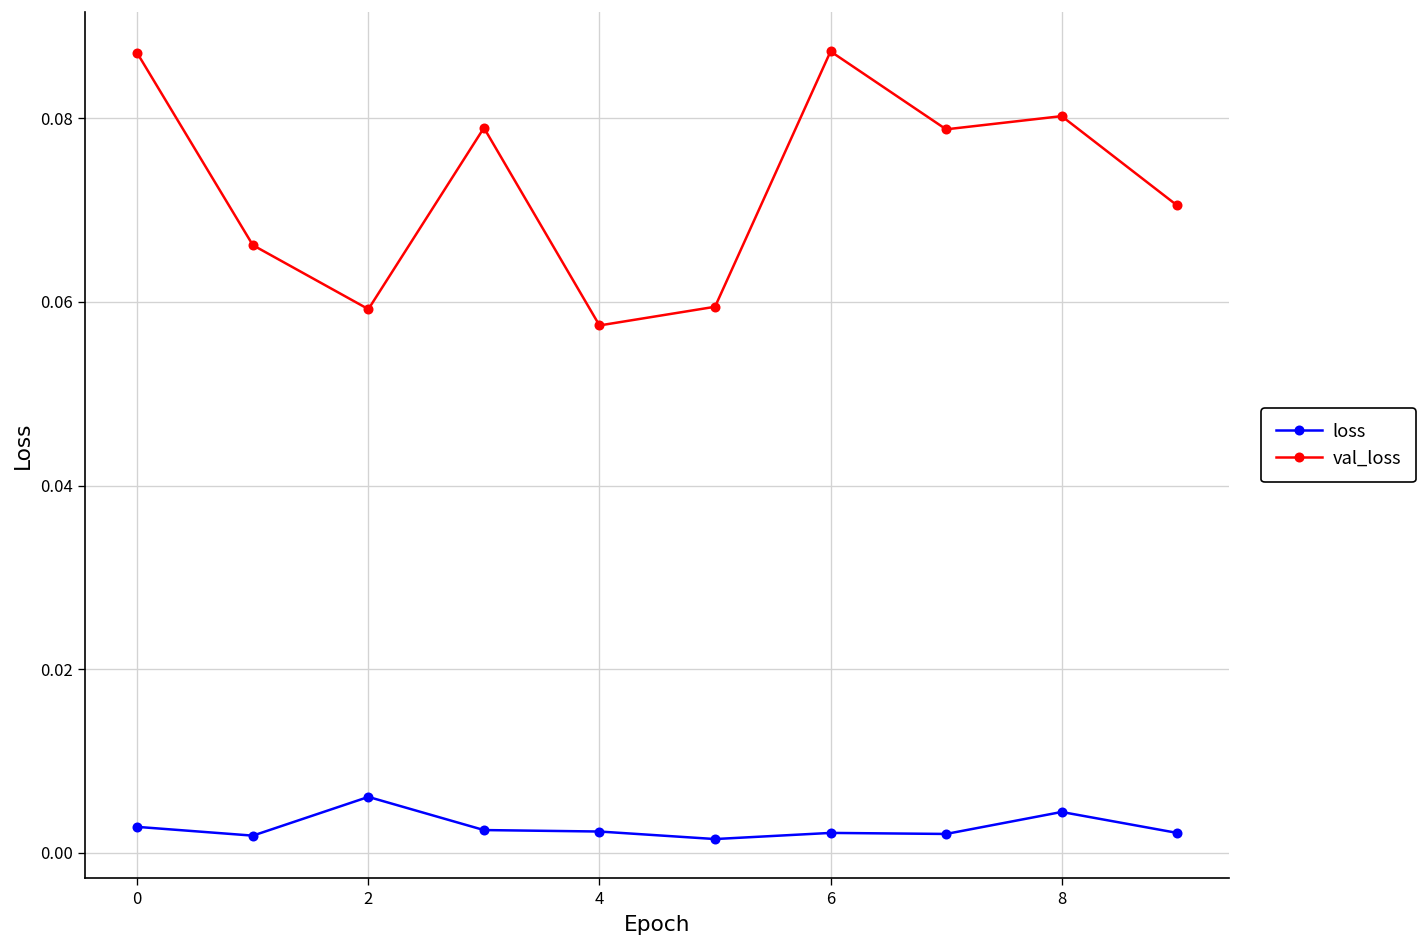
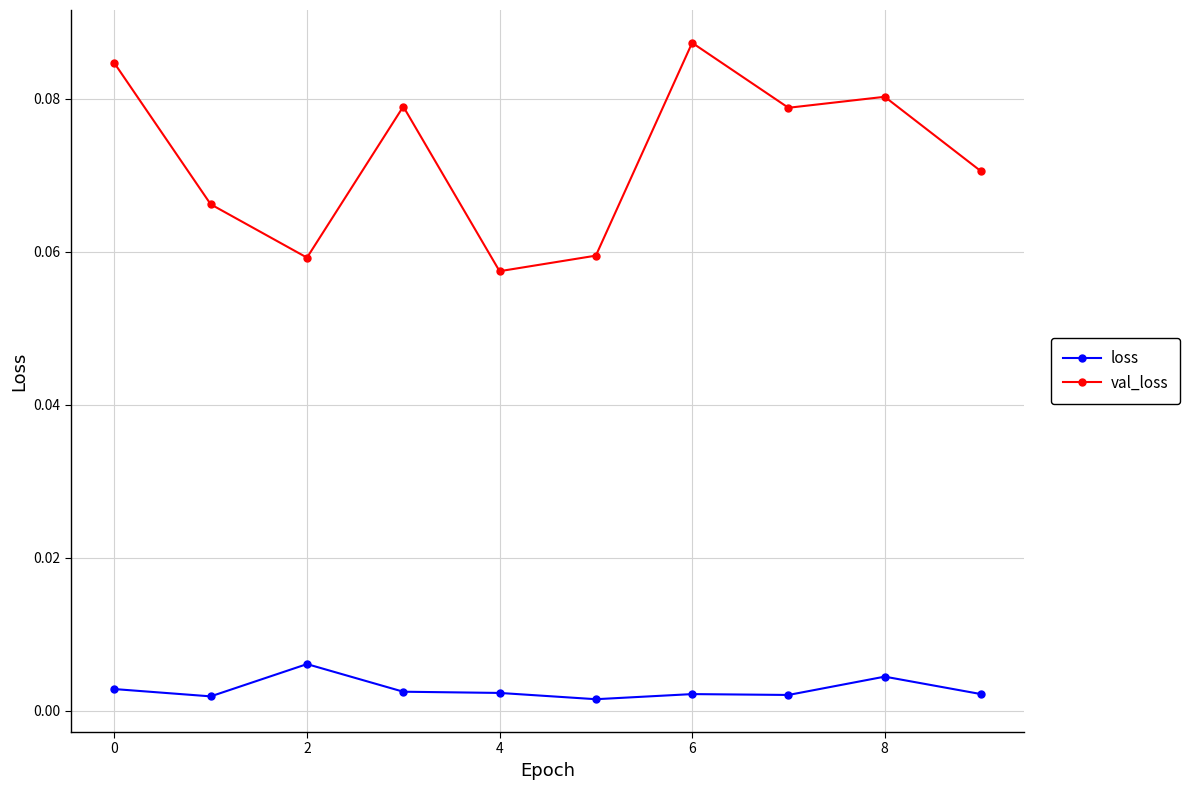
  {
    "loss": {
      "0": 0.003,
      "2": 0.006,
      "4": 0.002,
      "6": 0.002,
      "8": 0.004
    },
    "val_loss": {
-     "0": 0.087,
+     "0": 0.085,
      "2": 0.059,
      "4": 0.057,
      "6": 0.087,
      "8": 0.080
    }
  }
